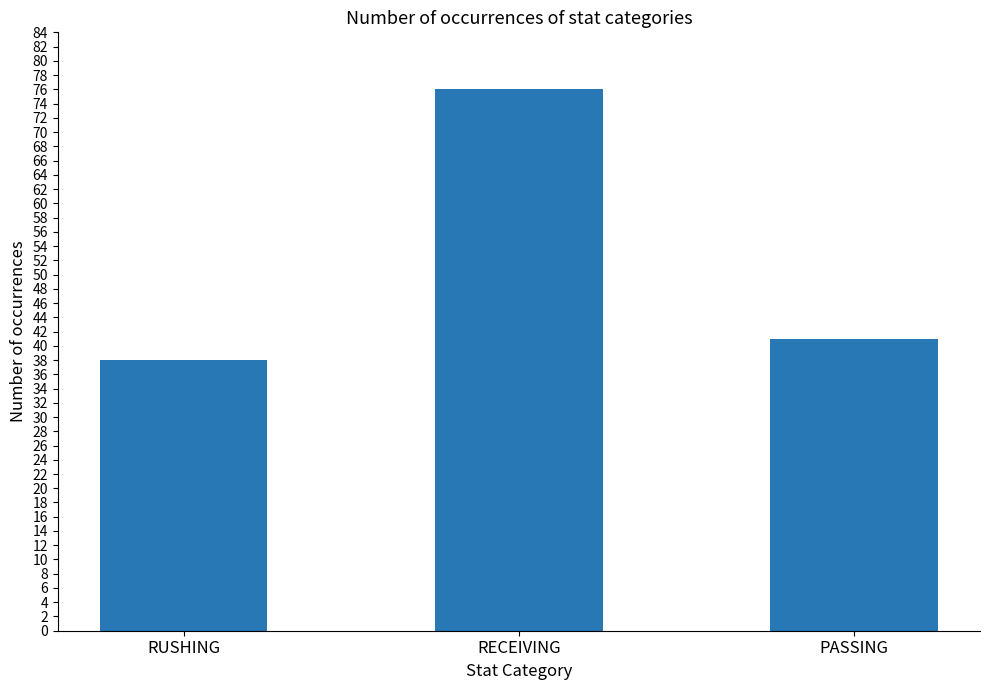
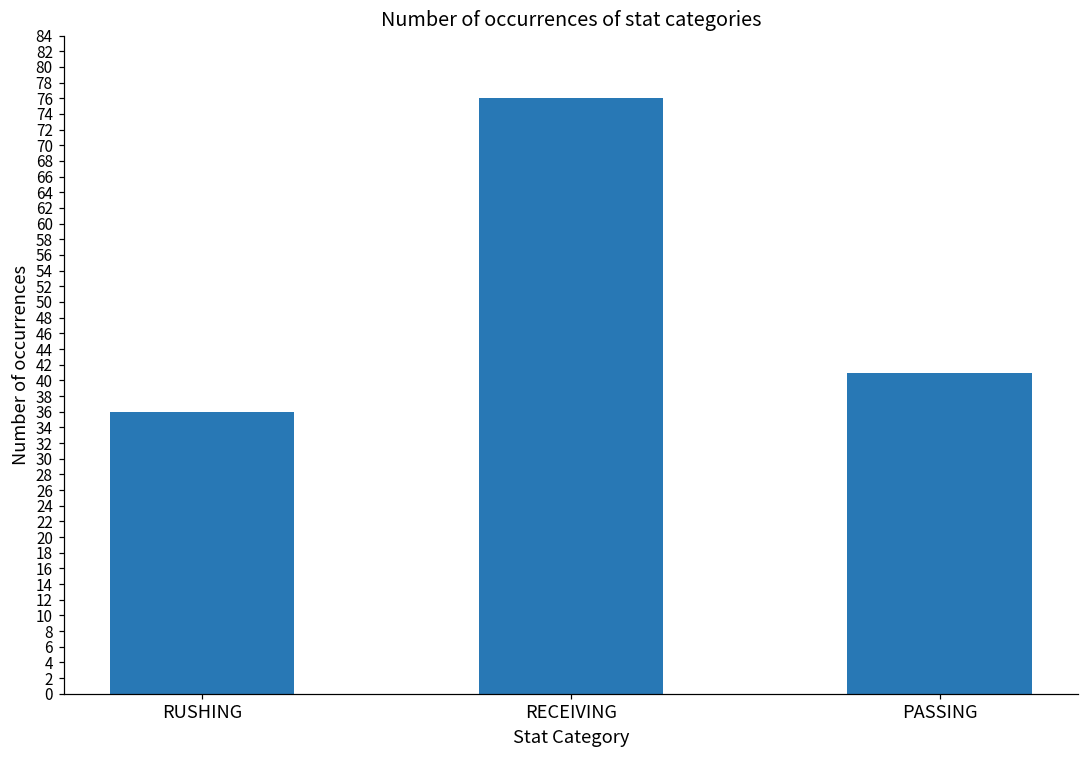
  {
-   "RUSHING": 38,
+   "RUSHING": 36,
    "RECEIVING": 76,
    "PASSING": 41
  }
